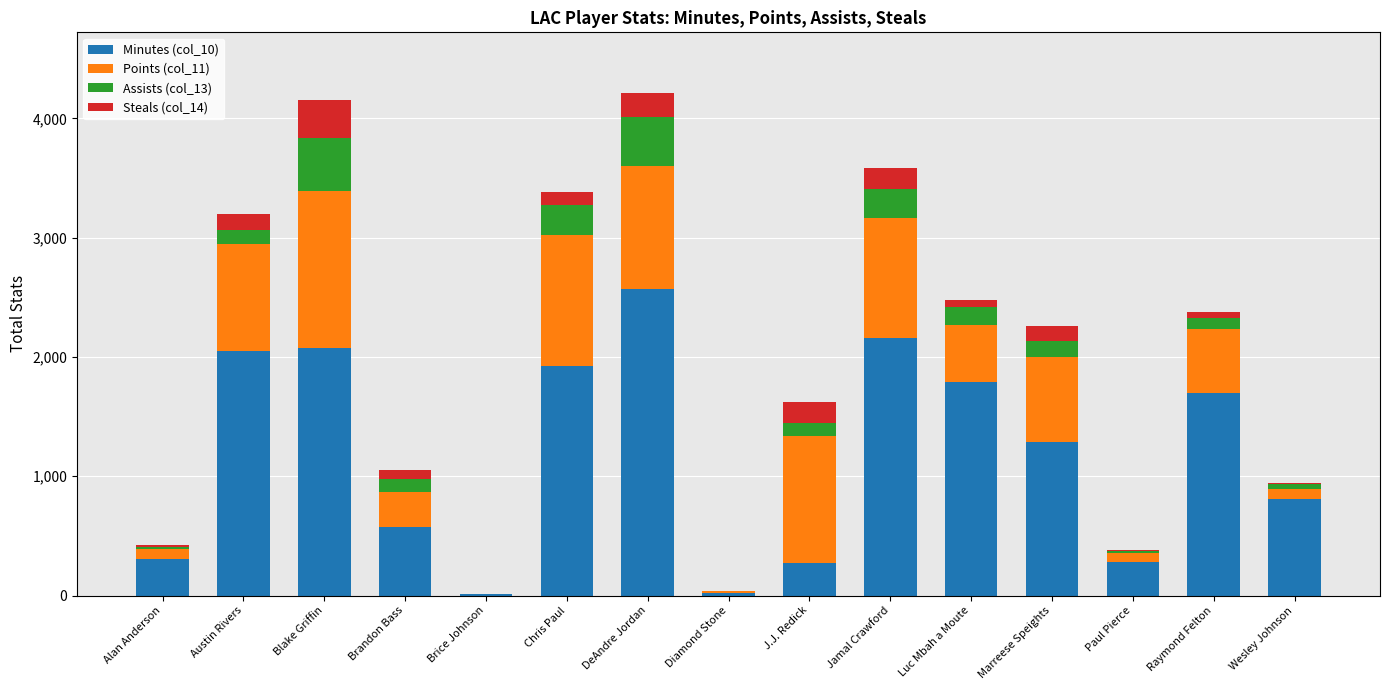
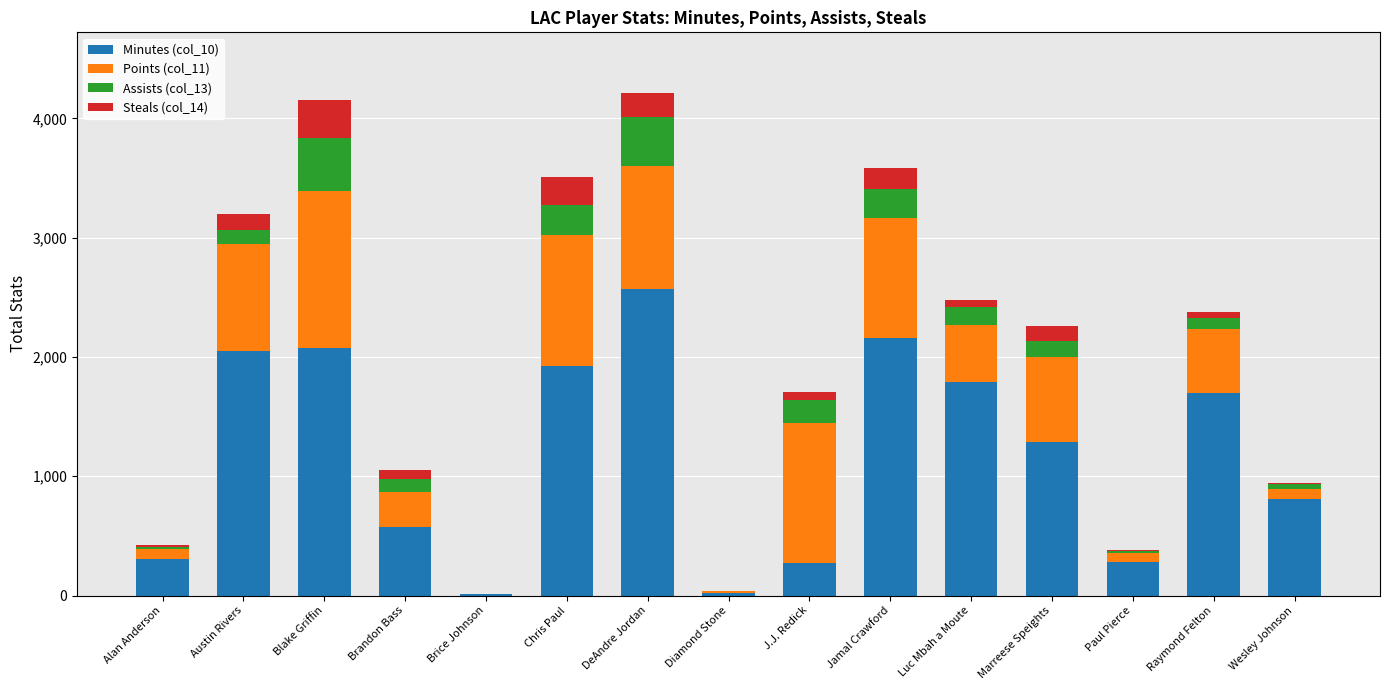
  {
    "Minutes (col_10)": {
      "Alan Anderson": "310",
      "Austin Rivers": "2,050",
      "Blake Griffin": "2,080",
      "Brandon Bass": "580",
      "Chris Paul": "1,920",
      "DeAndre Jordan": "2,570",
      "Diamond Stone": "20",
      "J.J. Redick": "270",
      "Jamal Crawford": "2,160",
      "Luc Mbah a Moute": "1,790",
      "Marreese Speights": "1,290",
      "Paul Pierce": "280",
      "Raymond Felton": "1,700",
      "Wesley Johnson": "810"
    },
    "Points (col_11)": {
      "Alan Anderson": "90",
      "Austin Rivers": "890",
      "Blake Griffin": "1,320",
      "Brandon Bass": "290",
      "Chris Paul": "1,100",
      "DeAndre Jordan": "1,030",
-     "J.J. Redick": "1,060",
+     "J.J. Redick": "1,170",
      "Jamal Crawford": "1,010",
      "Luc Mbah a Moute": "480",
      "Marreese Speights": "710",
      "Paul Pierce": "80",
      "Raymond Felton": "540",
      "Wesley Johnson": "80"
    },
    "Assists (col_13)": {
      "Austin Rivers": "130",
      "Blake Griffin": "440",
      "Brandon Bass": "110",
      "Chris Paul": "250",
      "DeAndre Jordan": "410",
-     "J.J. Redick": "110",
+     "J.J. Redick": "200",
      "Jamal Crawford": "240",
      "Luc Mbah a Moute": "150",
      "Marreese Speights": "140",
      "Raymond Felton": "90",
      "Wesley Johnson": "40"
    },
    "Steals (col_14)": {
      "Austin Rivers": "130",
      "Blake Griffin": "320",
      "Brandon Bass": "80",
      "Brice Johnson": "0",
-     "Chris Paul": "110",
+     "Chris Paul": "230",
      "DeAndre Jordan": "210",
-     "J.J. Redick": "180",
+     "J.J. Redick": "70",
      "Jamal Crawford": "170",
      "Luc Mbah a Moute": "60",
      "Marreese Speights": "120",
      "Raymond Felton": "50"
    }
  }
